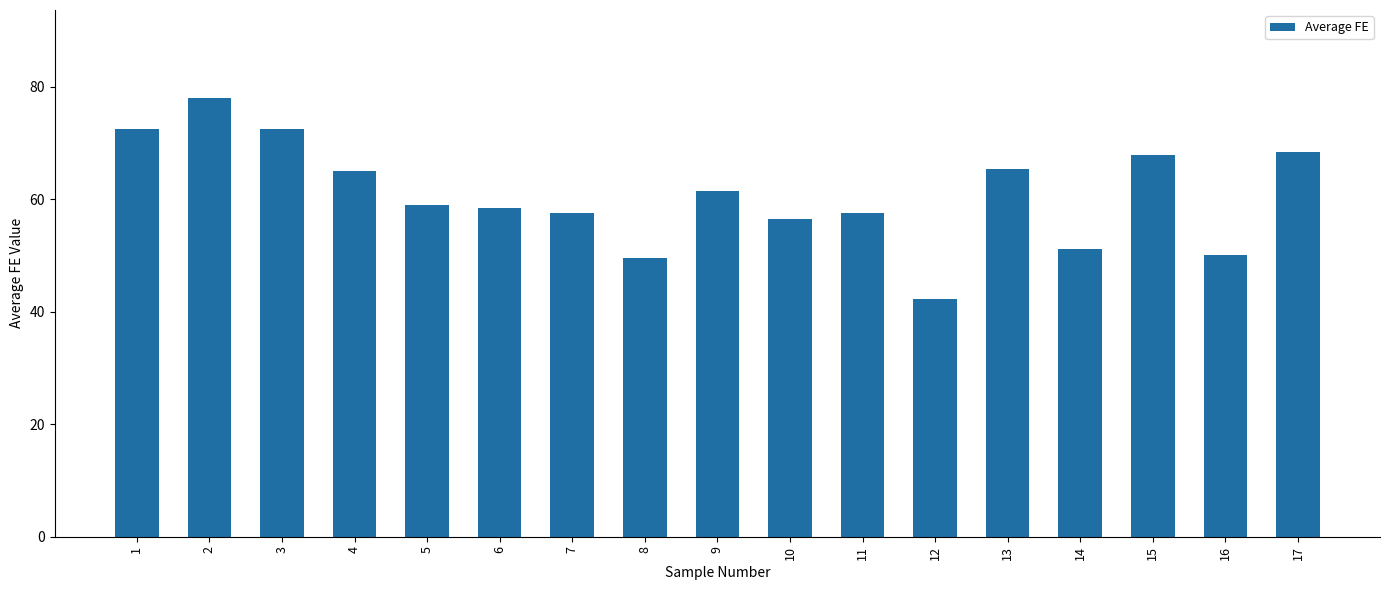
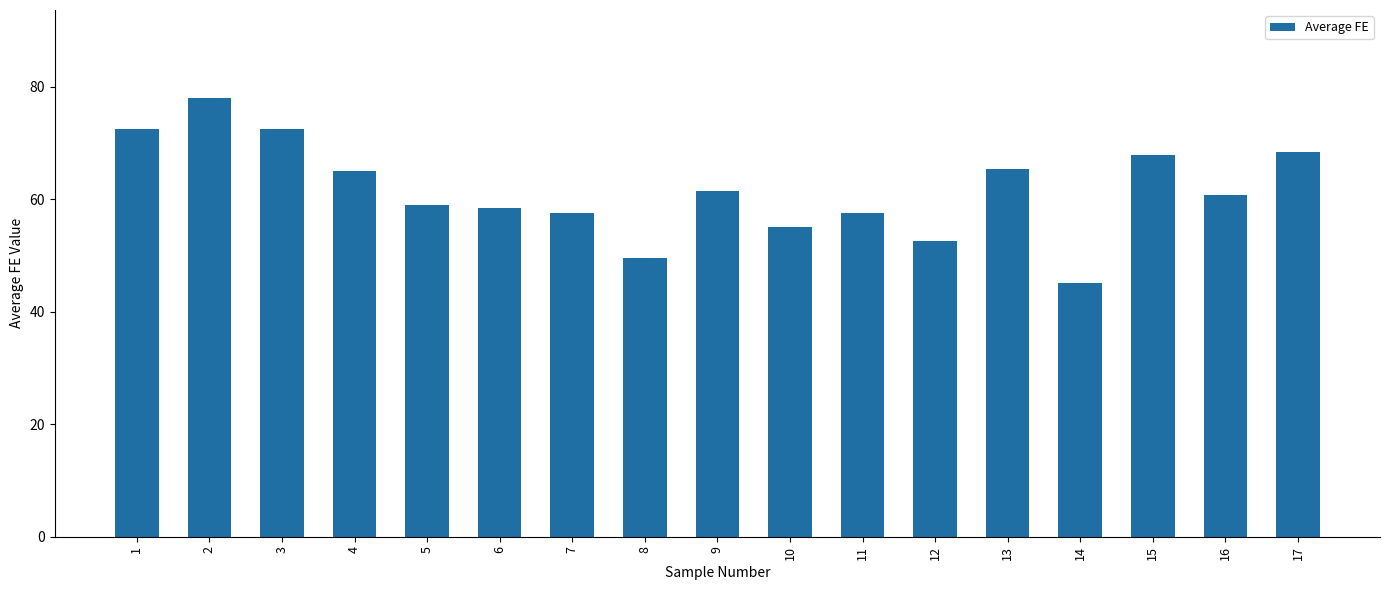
  {
    "1": 73,
    "2": 78,
    "3": 73,
    "4": 65,
    "5": 59,
    "6": 58,
    "7": 58,
    "8": 50,
    "9": 61,
-   "10": 57,
+   "10": 55,
    "11": 58,
-   "12": 42,
+   "12": 53,
    "13": 65,
-   "14": 51,
+   "14": 45,
    "15": 68,
-   "16": 50,
+   "16": 61,
    "17": 68
  }
